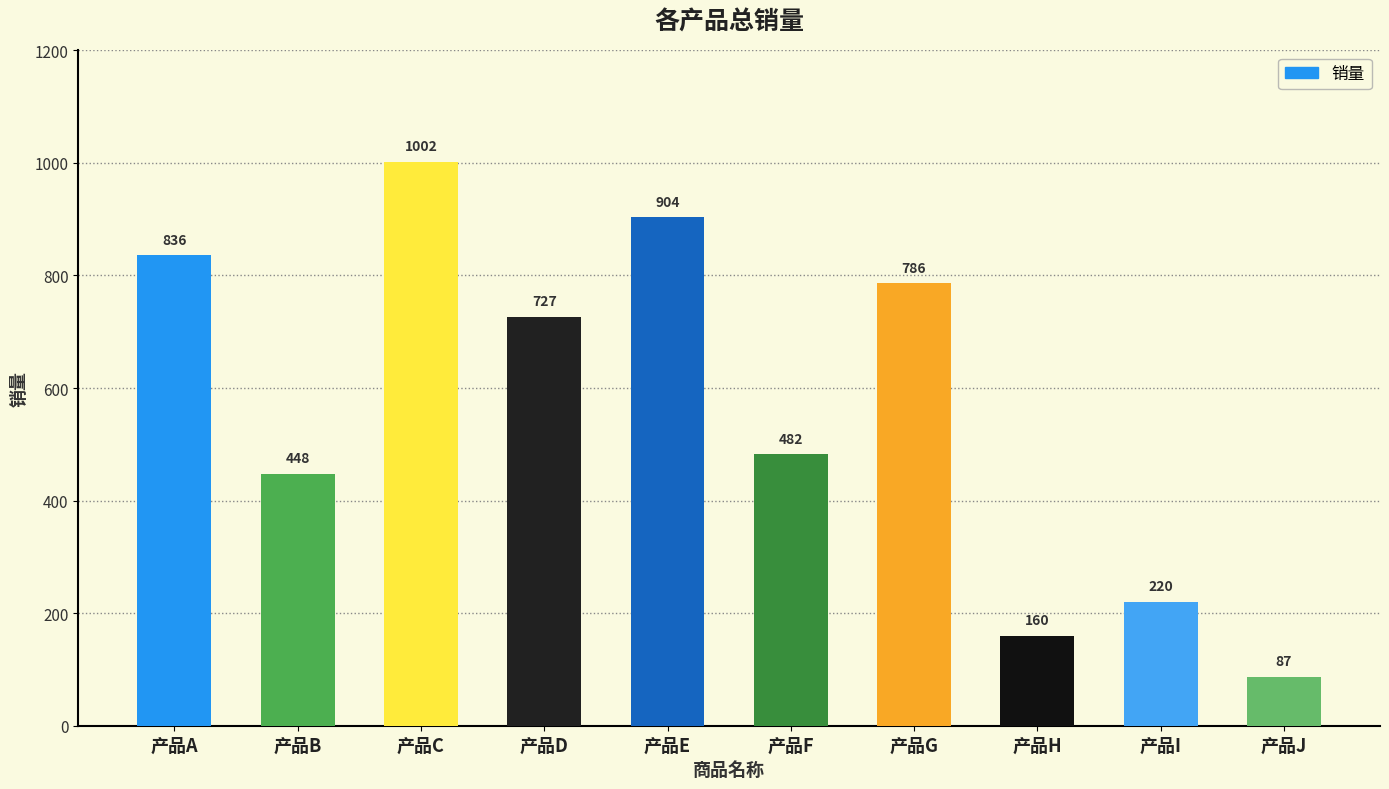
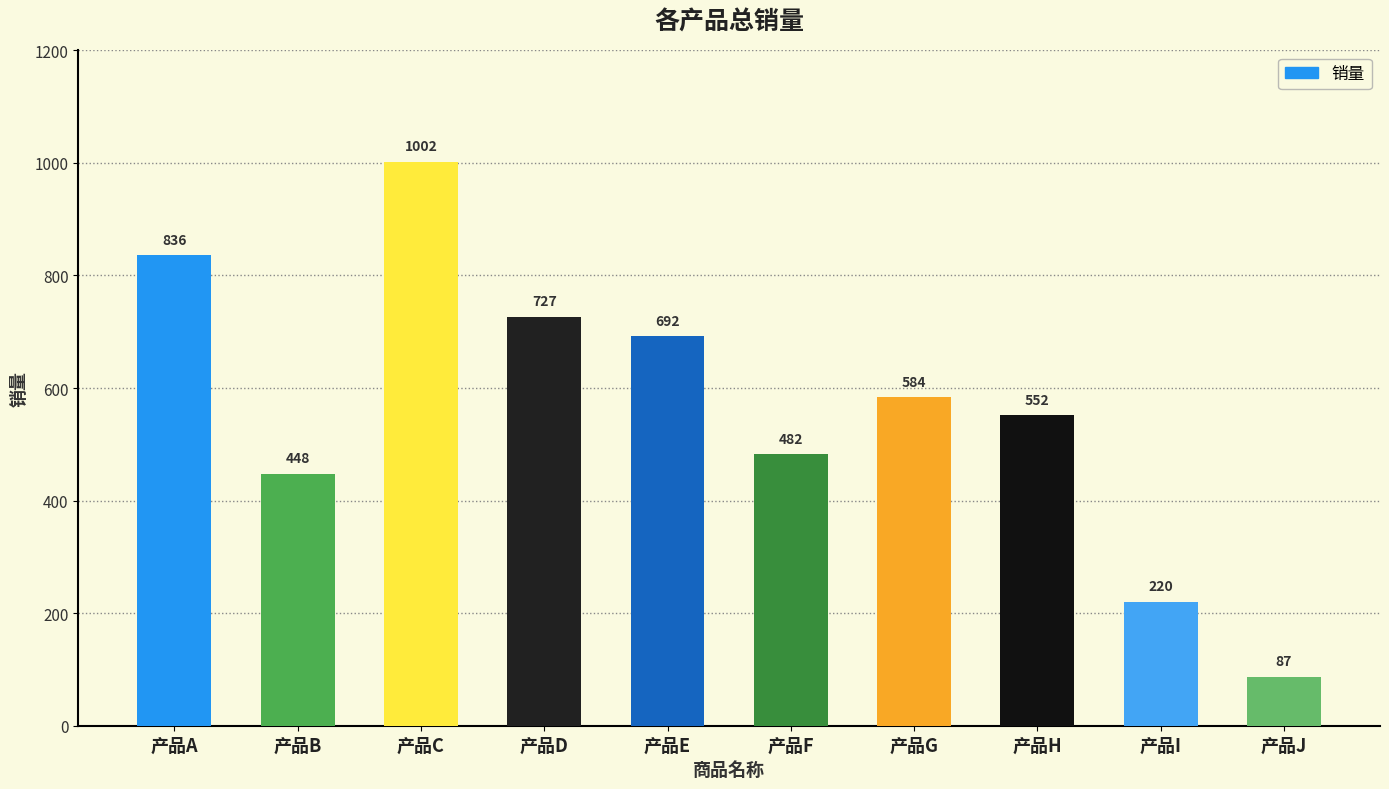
  {
    "产品A": 836,
    "产品B": 448,
    "产品C": 1002,
    "产品D": 727,
-   "产品E": 904,
+   "产品E": 692,
    "产品F": 482,
-   "产品G": 786,
-   "产品H": 160,
+   "产品G": 584,
+   "产品H": 552,
    "产品I": 220,
    "产品J": 87
  }
